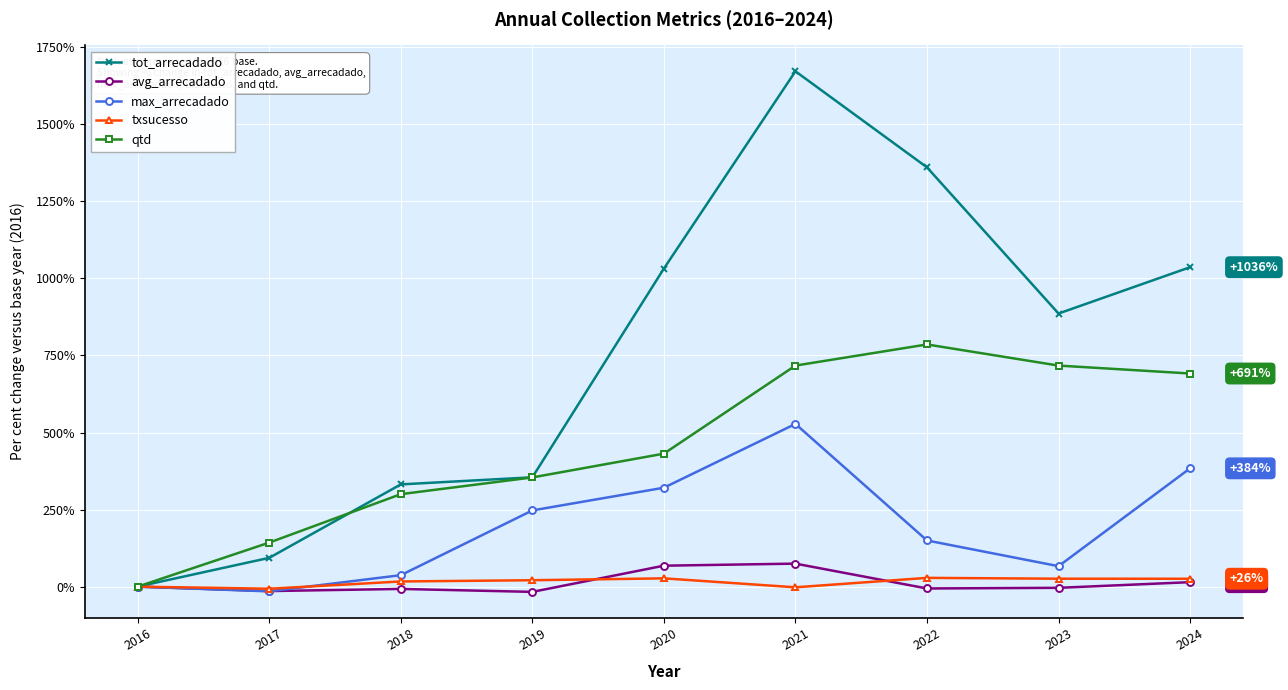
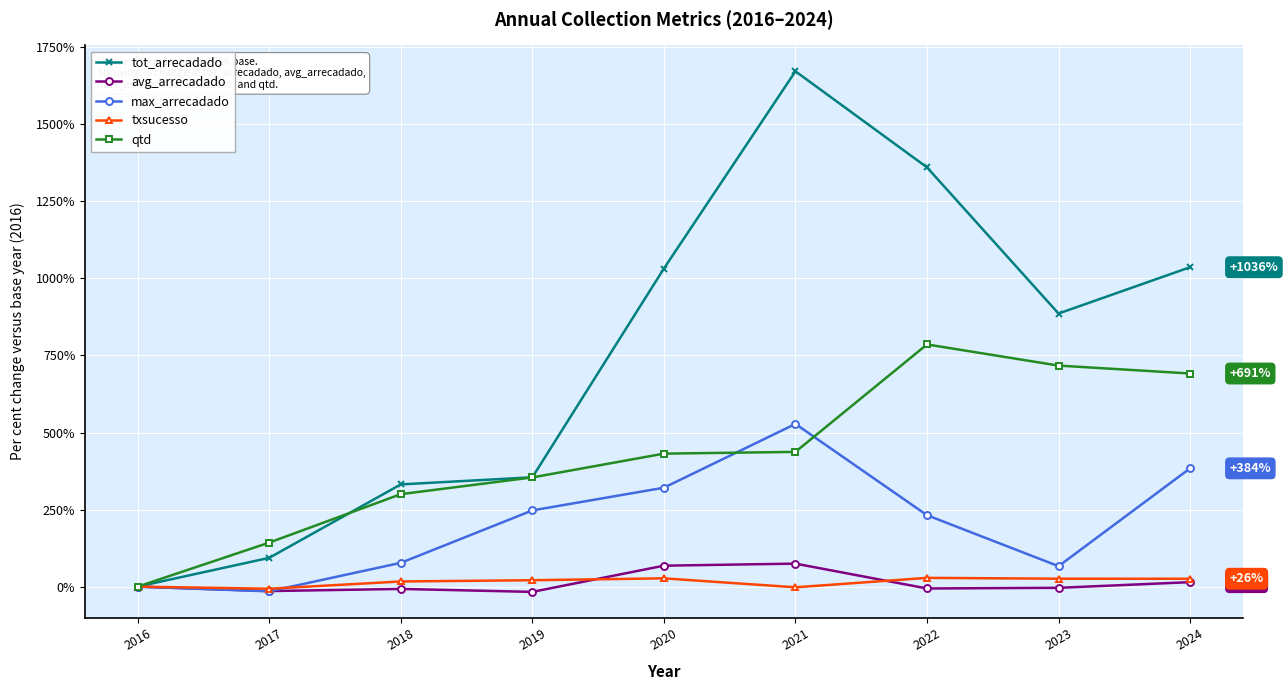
  {
    "tot_arrecadado": {
      "2017": "90%",
      "2018": "330%",
      "2020": "1030%",
      "2021": "1670%",
      "2022": "1360%",
      "2023": "890%",
      "2024": "1040%"
    },
    "avg_arrecadado": {
      "2018": "-10%",
      "2019": "-20%",
      "2020": "70%",
      "2021": "70%",
      "2022": "-10%",
      "2023": "0%",
      "2024": "10%"
    },
    "max_arrecadado": {
-     "2018": "40%",
+     "2018": "80%",
      "2019": "250%",
      "2020": "320%",
      "2021": "530%",
-     "2022": "150%",
+     "2022": "230%",
      "2023": "70%",
      "2024": "380%"
    },
    "txsucesso": {
      "2018": "20%",
      "2019": "20%",
      "2020": "30%",
      "2021": "0%",
      "2022": "30%",
      "2023": "30%",
      "2024": "30%"
    },
    "qtd": {
      "2017": "140%",
      "2018": "300%",
      "2020": "430%",
-     "2021": "720%",
+     "2021": "440%",
      "2022": "790%",
      "2023": "720%",
      "2024": "690%"
    }
  }
